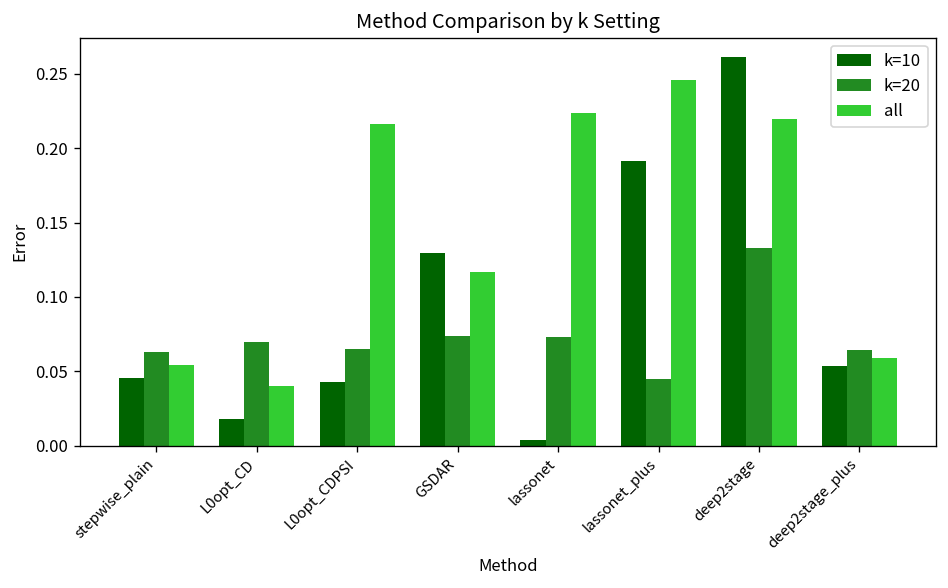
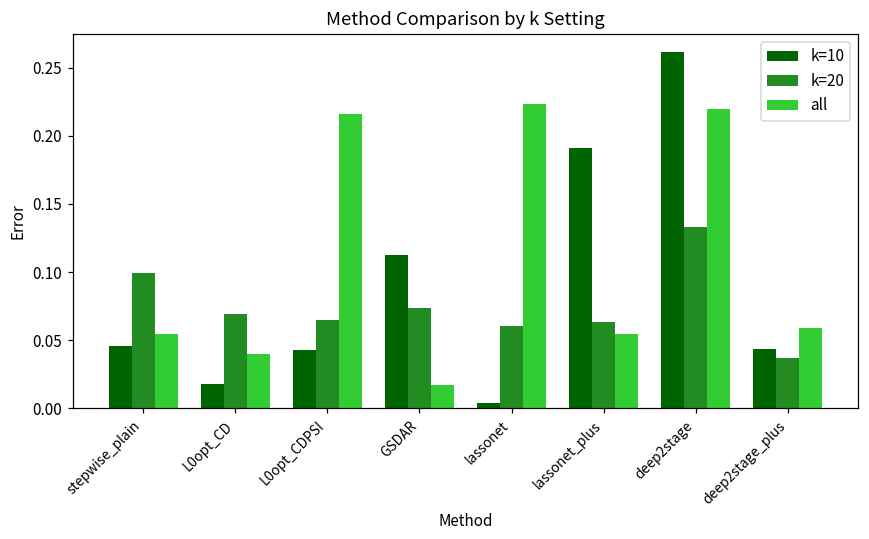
  {
    "k=10": {
      "stepwise_plain": 0.046,
      "L0opt_CD": 0.018,
      "L0opt_CDPSI": 0.043,
-     "GSDAR": 0.129,
+     "GSDAR": 0.113,
      "lassonet": 0.004,
      "lassonet_plus": 0.191,
      "deep2stage": 0.261,
-     "deep2stage_plus": 0.054
+     "deep2stage_plus": 0.044
    },
    "k=20": {
-     "stepwise_plain": 0.063,
+     "stepwise_plain": 0.099,
      "L0opt_CD": 0.069,
      "L0opt_CDPSI": 0.065,
      "GSDAR": 0.074,
-     "lassonet": 0.073,
-     "lassonet_plus": 0.045,
+     "lassonet": 0.061,
+     "lassonet_plus": 0.064,
      "deep2stage": 0.133,
-     "deep2stage_plus": 0.064
+     "deep2stage_plus": 0.037
    },
    "all": {
      "stepwise_plain": 0.054,
      "L0opt_CD": 0.040,
      "L0opt_CDPSI": 0.216,
-     "GSDAR": 0.117,
+     "GSDAR": 0.017,
      "lassonet": 0.223,
-     "lassonet_plus": 0.246,
+     "lassonet_plus": 0.055,
      "deep2stage": 0.219,
      "deep2stage_plus": 0.059
    }
  }
